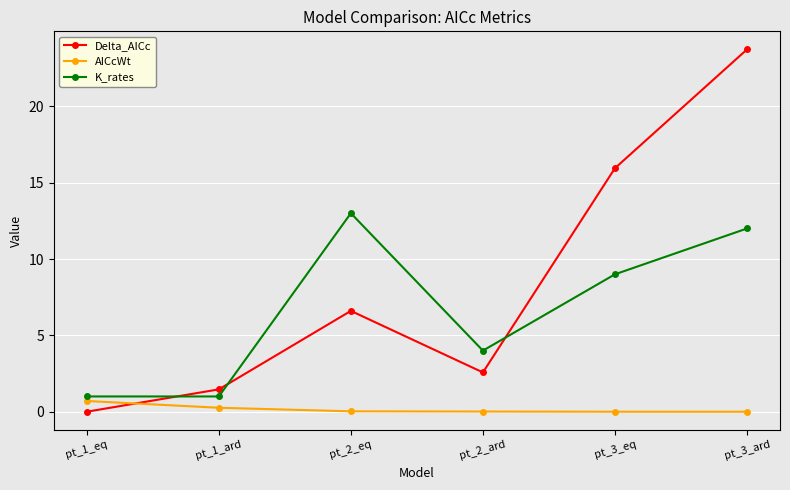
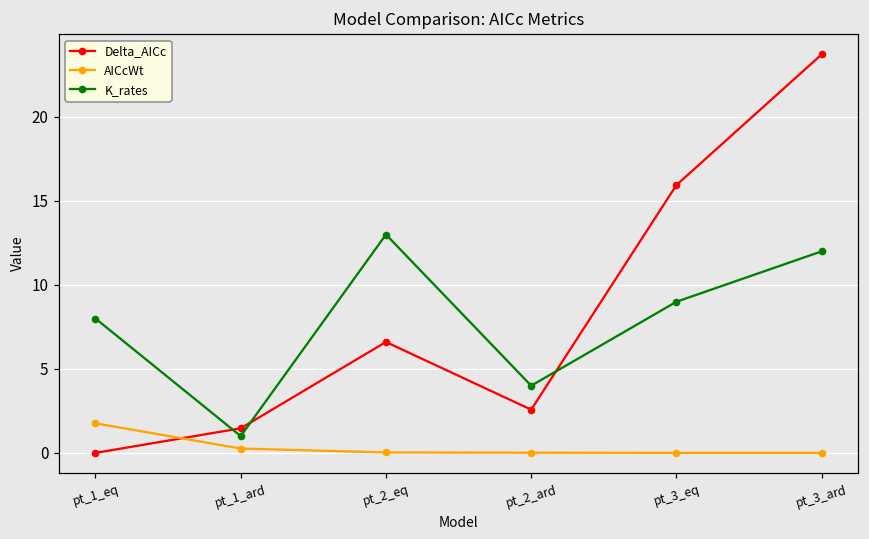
  {
    "Delta_AICc": {
      "pt_1_eq": 0.0,
      "pt_1_ard": 1.5,
      "pt_2_eq": 6.6,
      "pt_2_ard": 2.6,
      "pt_3_eq": 15.9,
      "pt_3_ard": 23.7
    },
    "AICcWt": {
-     "pt_1_eq": 0.7,
+     "pt_1_eq": 1.8,
      "pt_1_ard": 0.3,
      "pt_2_eq": 0.0,
      "pt_2_ard": 0.0,
      "pt_3_eq": 0.0,
      "pt_3_ard": 0.0
    },
    "K_rates": {
-     "pt_1_eq": 1,
+     "pt_1_eq": 8,
      "pt_1_ard": 1,
      "pt_2_eq": 13,
      "pt_2_ard": 4,
      "pt_3_eq": 9,
      "pt_3_ard": 12
    }
  }
